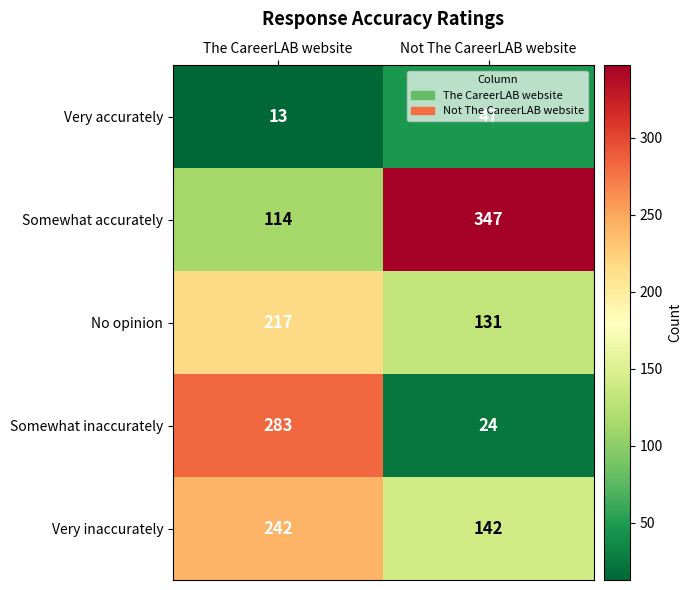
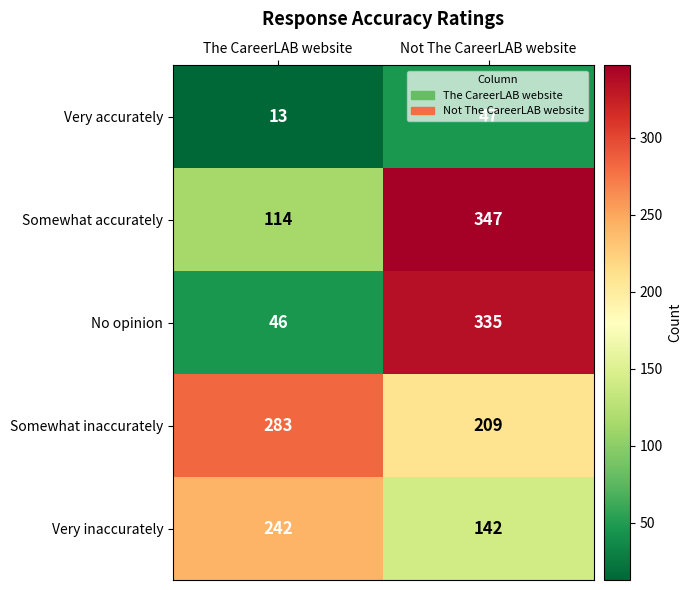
  {
    "Very accurately": {
      "The CareerLAB website": 13
    },
    "Somewhat accurately": {
      "The CareerLAB website": 114,
      "Not The CareerLAB website": 347
    },
    "No opinion": {
-     "The CareerLAB website": 217,
-     "Not The CareerLAB website": 131
+     "The CareerLAB website": 46,
+     "Not The CareerLAB website": 335
    },
    "Somewhat inaccurately": {
      "The CareerLAB website": 283,
-     "Not The CareerLAB website": 24
+     "Not The CareerLAB website": 209
    },
    "Very inaccurately": {
      "The CareerLAB website": 242,
      "Not The CareerLAB website": 142
    }
  }
